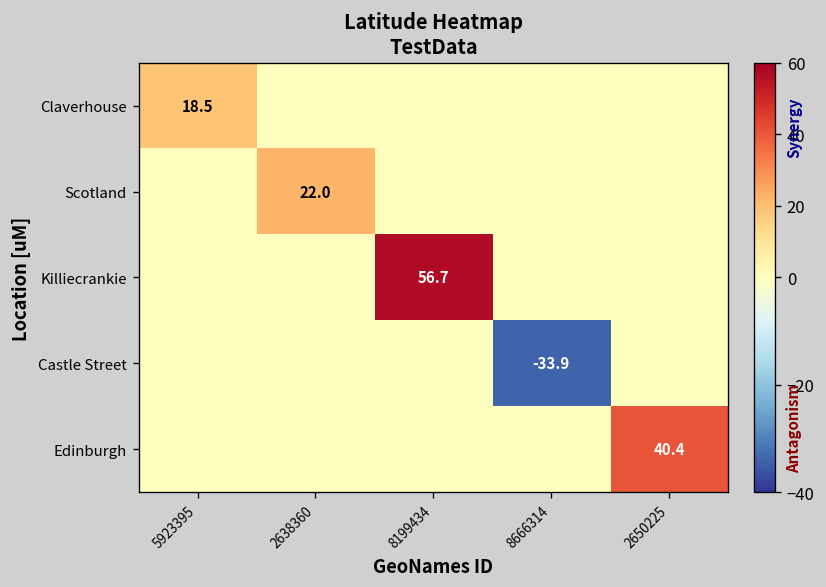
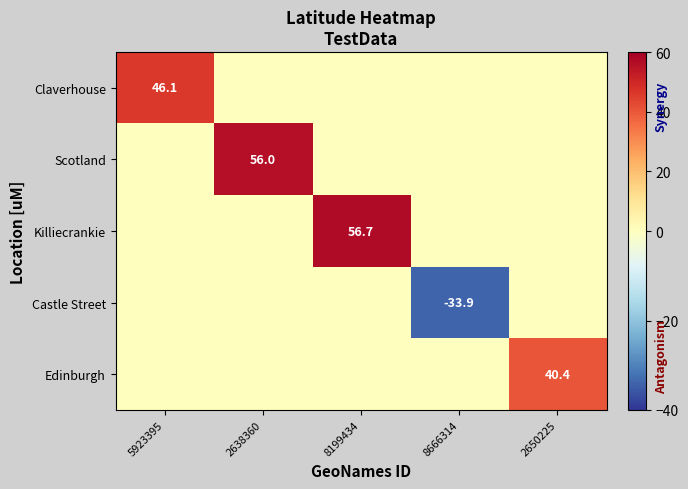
  {
    "Claverhouse": {
-     "5923395": 18.5
+     "5923395": 46.1
    },
    "Scotland": {
-     "2638360": 22.0
+     "2638360": 56.0
    },
    "Killiecrankie": {
      "8199434": 56.7
    },
    "Castle Street": {
      "8666314": -33.9
    },
    "Edinburgh": {
      "2650225": 40.4
    }
  }
